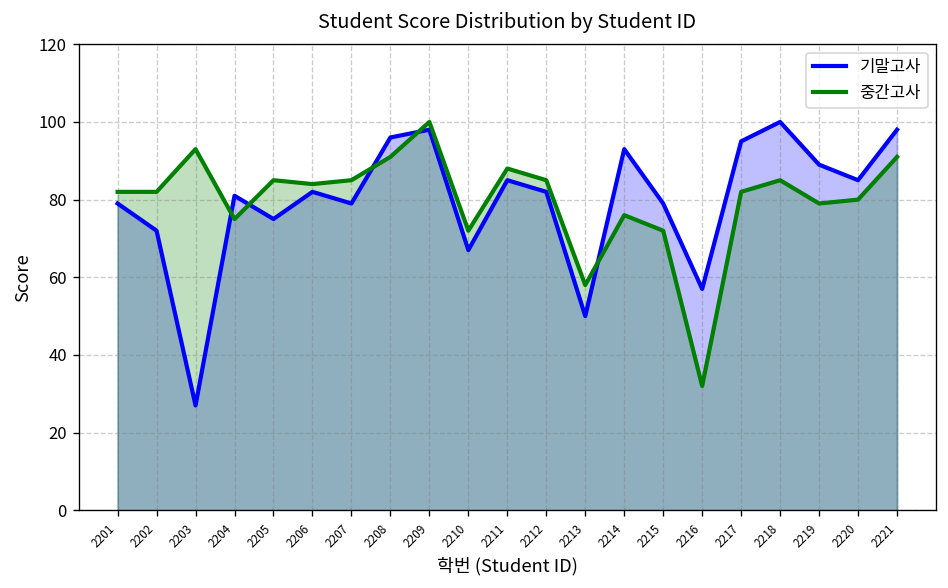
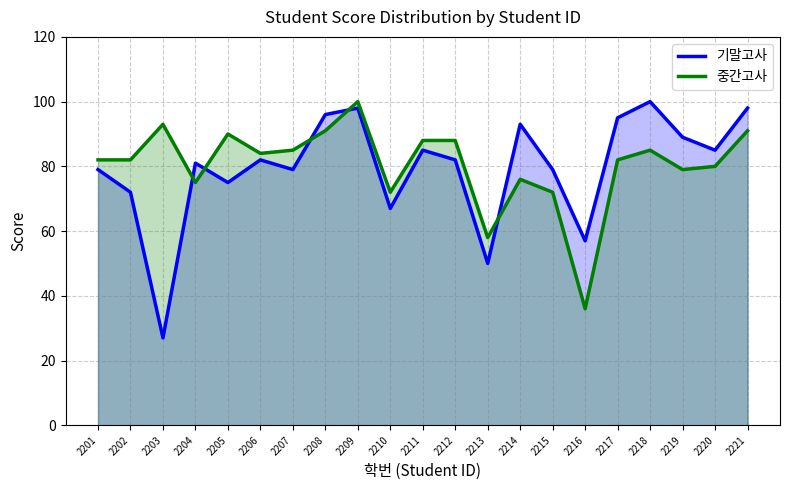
  {
    "기말고사": {
      "2201": 79,
      "2202": 72,
      "2203": 27,
      "2204": 81,
      "2205": 75,
      "2206": 82,
      "2207": 79,
      "2208": 96,
      "2209": 98,
      "2210": 67,
      "2211": 85,
      "2212": 82,
      "2213": 50,
      "2214": 93,
      "2215": 79,
      "2216": 57,
      "2217": 95,
      "2218": 100,
      "2219": 89,
      "2220": 85,
      "2221": 98
    },
    "중간고사": {
      "2201": 82,
      "2202": 82,
      "2203": 93,
      "2204": 75,
-     "2205": 85,
+     "2205": 90,
      "2206": 84,
      "2207": 85,
      "2208": 91,
      "2209": 100,
      "2210": 72,
      "2211": 88,
-     "2212": 85,
+     "2212": 88,
      "2213": 58,
      "2214": 76,
      "2215": 72,
-     "2216": 32,
+     "2216": 36,
      "2217": 82,
      "2218": 85,
      "2219": 79,
      "2220": 80,
      "2221": 91
    }
  }
